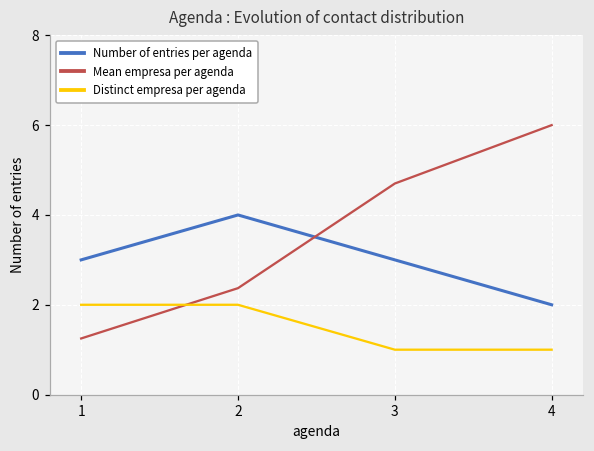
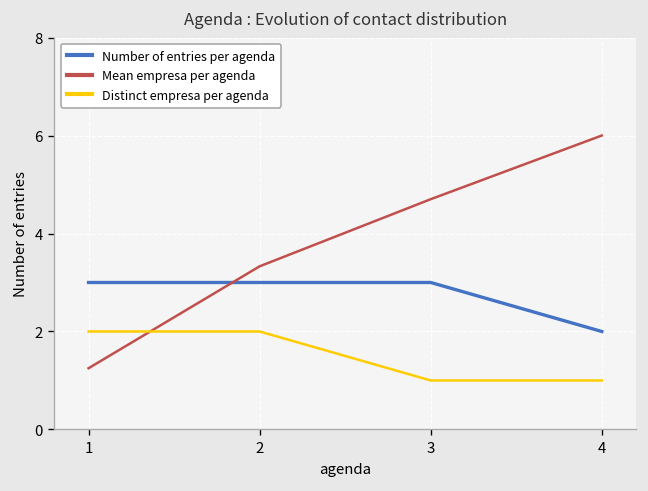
  {
    "Number of entries per agenda": {
      "1": 3,
-     "2": 4,
+     "2": 3,
      "3": 3,
      "4": 2
    },
    "Mean empresa per agenda": {
      "1": 1.3,
-     "2": 2.4,
+     "2": 3.3,
      "3": 4.7,
      "4": 6.0
    },
    "Distinct empresa per agenda": {
      "1": 2.0,
      "2": 2.0,
      "3": 1.0,
      "4": 1.0
    }
  }
